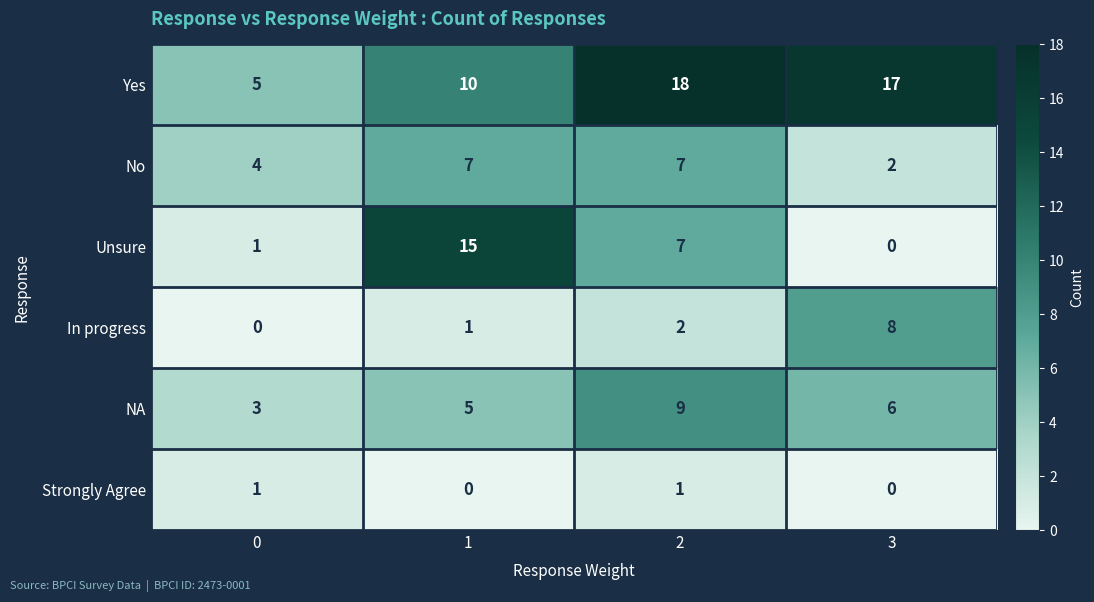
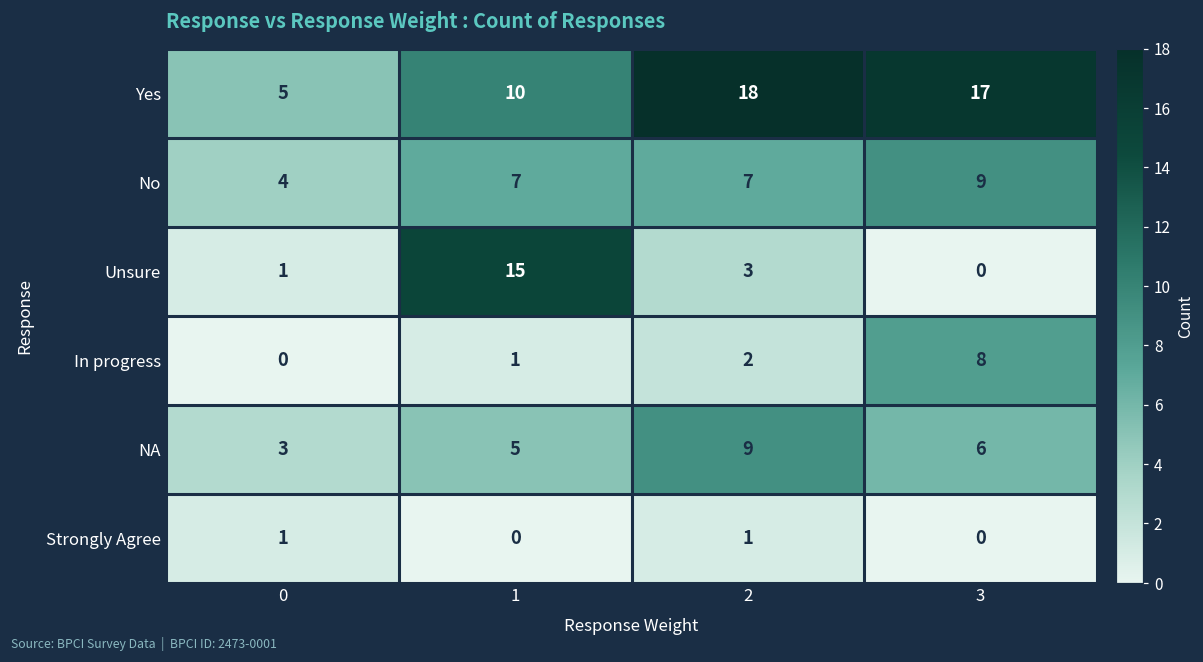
  {
    "Yes": {
      "0": 5,
      "1": 10,
      "2": 18,
      "3": 17
    },
    "No": {
      "0": 4,
      "1": 7,
      "2": 7,
-     "3": 2
+     "3": 9
    },
    "Unsure": {
      "0": 1,
      "1": 15,
-     "2": 7,
+     "2": 3,
      "3": 0
    },
    "In progress": {
      "0": 0,
      "1": 1,
      "2": 2,
      "3": 8
    },
    "NA": {
      "0": 3,
      "1": 5,
      "2": 9,
      "3": 6
    },
    "Strongly Agree": {
      "0": 1,
      "1": 0,
      "2": 1,
      "3": 0
    }
  }
